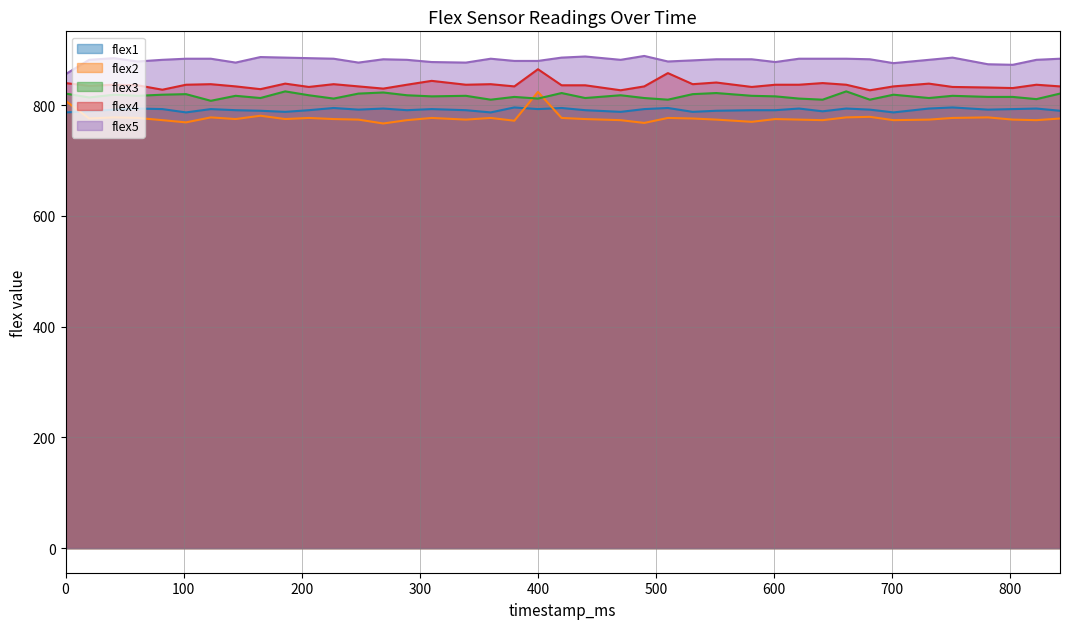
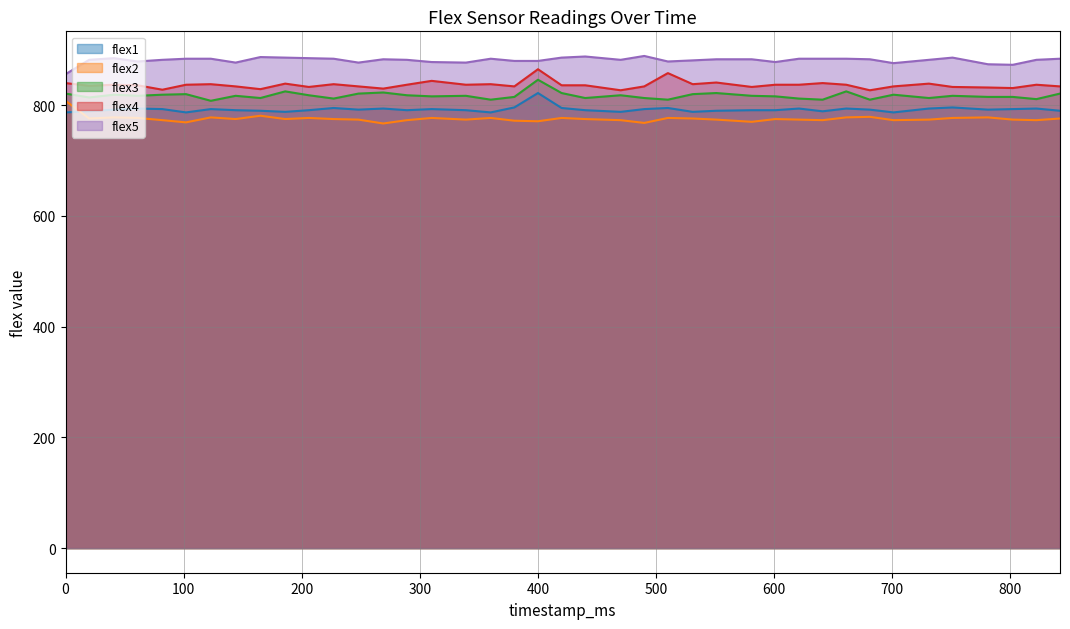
  {
    "flex1": {
      "0": 790,
-     "400": 790
+     "400": 820
    },
    "flex2": {
      "0": 810,
-     "400": 820
+     "400": 770
    },
    "flex3": {
      "0": 820,
-     "400": 810
+     "400": 850
    },
    "flex4": {
      "0": 840,
      "400": 870
    },
    "flex5": {
      "0": 860,
      "400": 880
    }
  }
